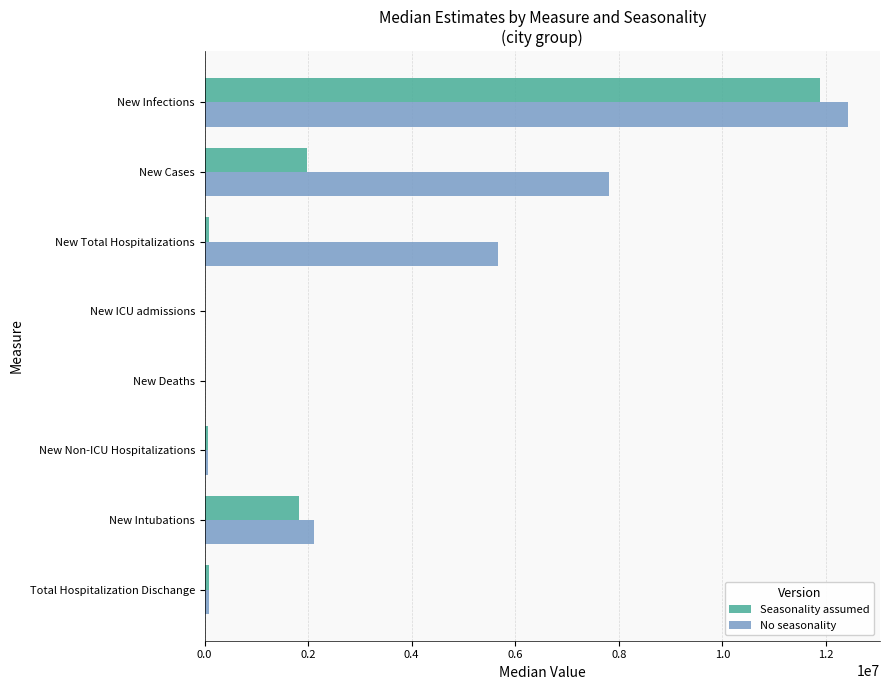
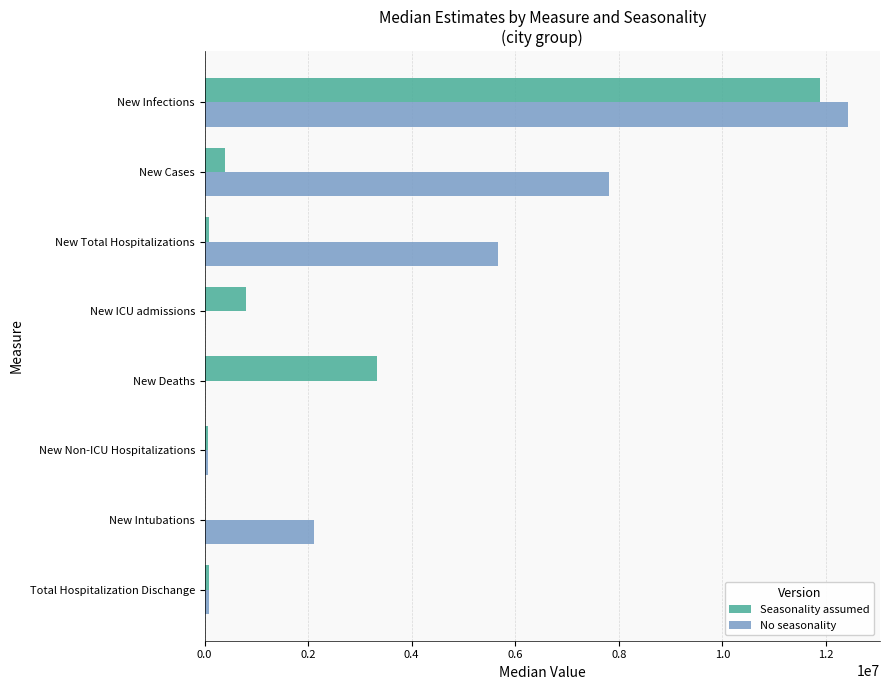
  {
    "Seasonality assumed": {
      "New Infections": 11900000,
-     "New Cases": 2000000,
+     "New Cases": 400000,
      "New Total Hospitalizations": 100000,
-     "New ICU admissions": 0,
-     "New Deaths": 0,
+     "New ICU admissions": 800000,
+     "New Deaths": 3300000,
      "New Non-ICU Hospitalizations": 100000,
-     "New Intubations": 1800000,
+     "New Intubations": 0,
      "Total Hospitalization Dischange": 100000
    },
    "No seasonality": {
      "New Infections": 12400000,
      "New Cases": 7800000,
      "New Total Hospitalizations": 5700000,
      "New Non-ICU Hospitalizations": 100000,
      "New Intubations": 2100000,
      "Total Hospitalization Dischange": 100000
    }
  }
